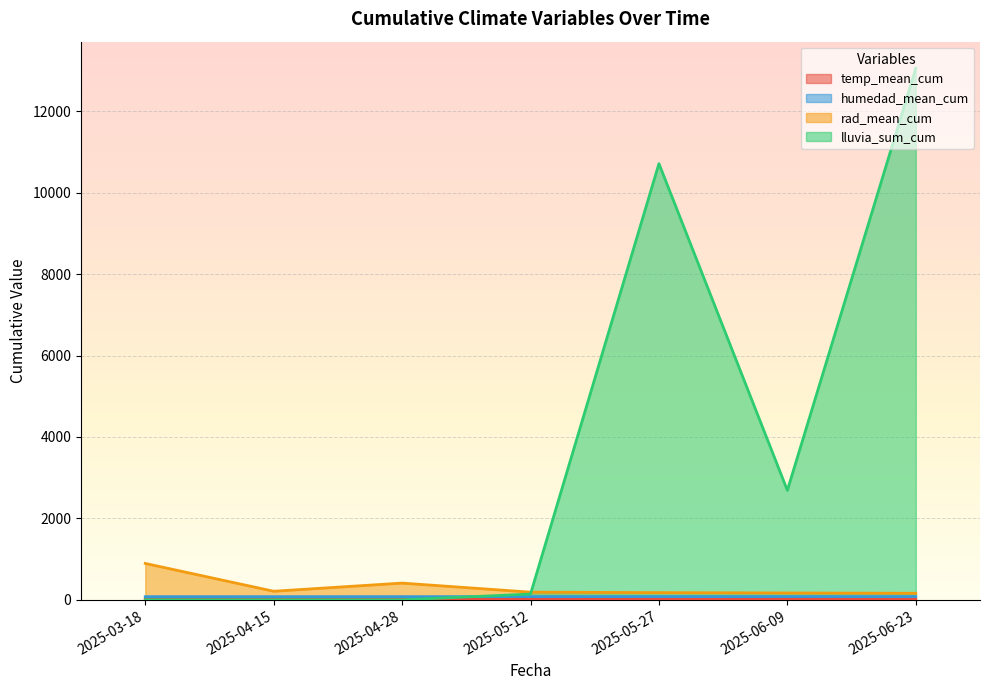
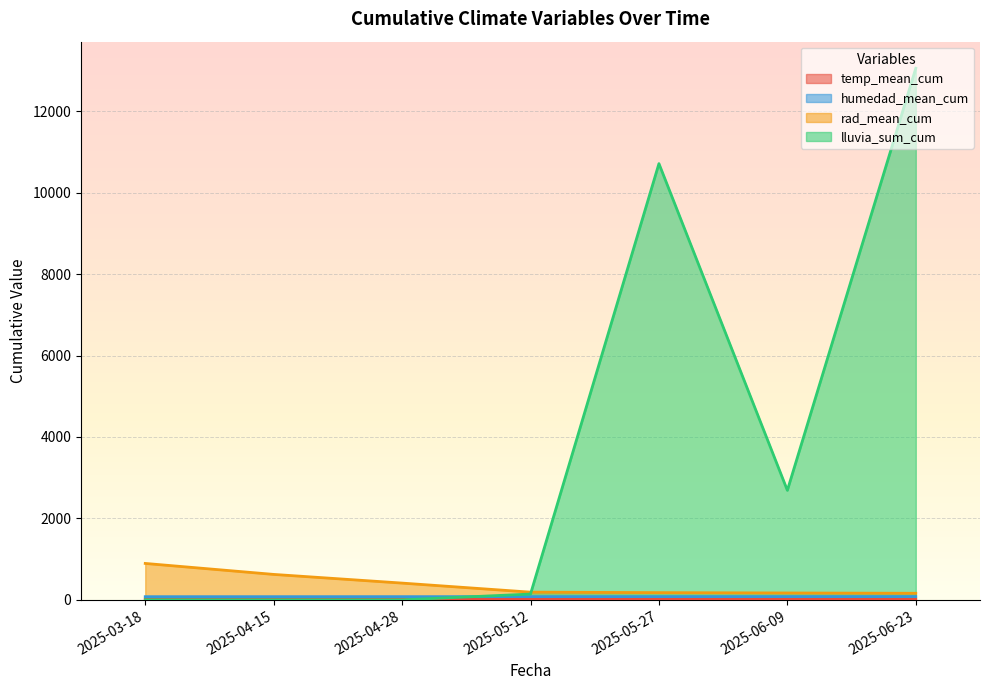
  {
    "temp_mean_cum": {
      "2025-05-12": 0,
      "2025-05-27": 0,
      "2025-06-09": 0,
      "2025-06-23": 0
    },
    "humedad_mean_cum": {
      "2025-05-12": 100,
      "2025-05-27": 100,
      "2025-06-09": 100,
      "2025-06-23": 100
    },
    "rad_mean_cum": {
      "2025-03-18": 900,
-     "2025-04-15": 200,
+     "2025-04-15": 600,
      "2025-04-28": 400,
      "2025-05-27": 200,
      "2025-06-09": 200,
      "2025-06-23": 200
    },
    "lluvia_sum_cum": {
      "2025-05-27": 10700,
      "2025-06-09": 2700
    }
  }
